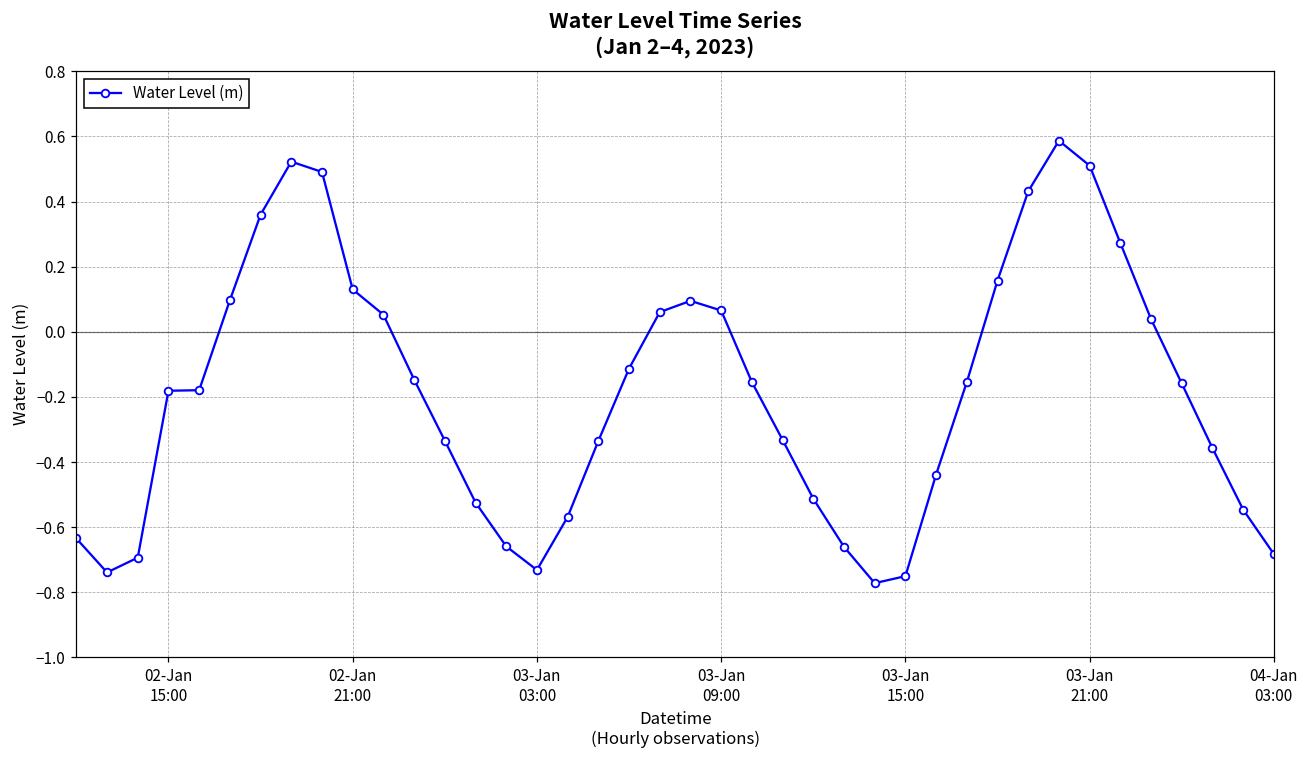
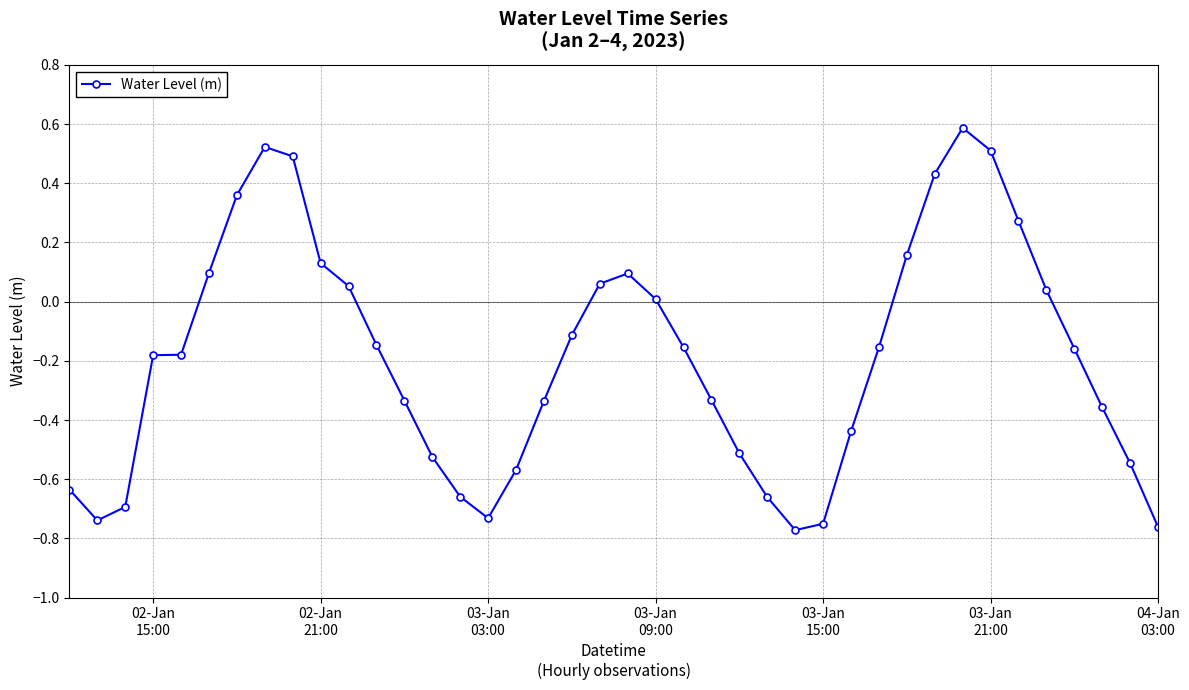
  {
    "02-Jan 15:00": -0.18,
    "02-Jan 21:00": 0.13,
    "03-Jan 03:00": -0.73,
-   "03-Jan 09:00": 0.07,
+   "03-Jan 09:00": 0.01,
    "03-Jan 15:00": -0.75,
    "03-Jan 21:00": 0.51,
-   "04-Jan 03:00": -0.68
+   "04-Jan 03:00": -0.76
  }
